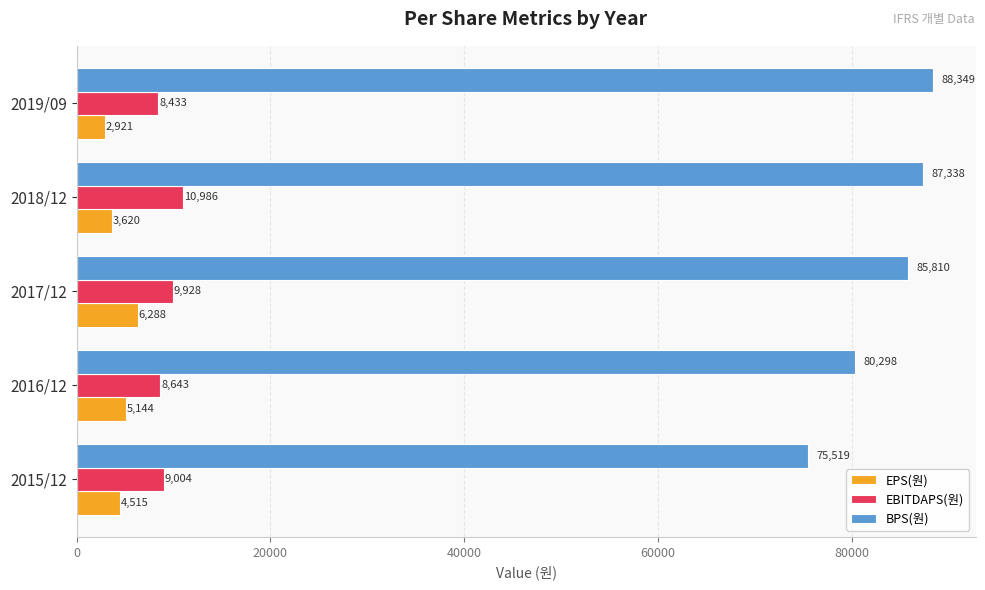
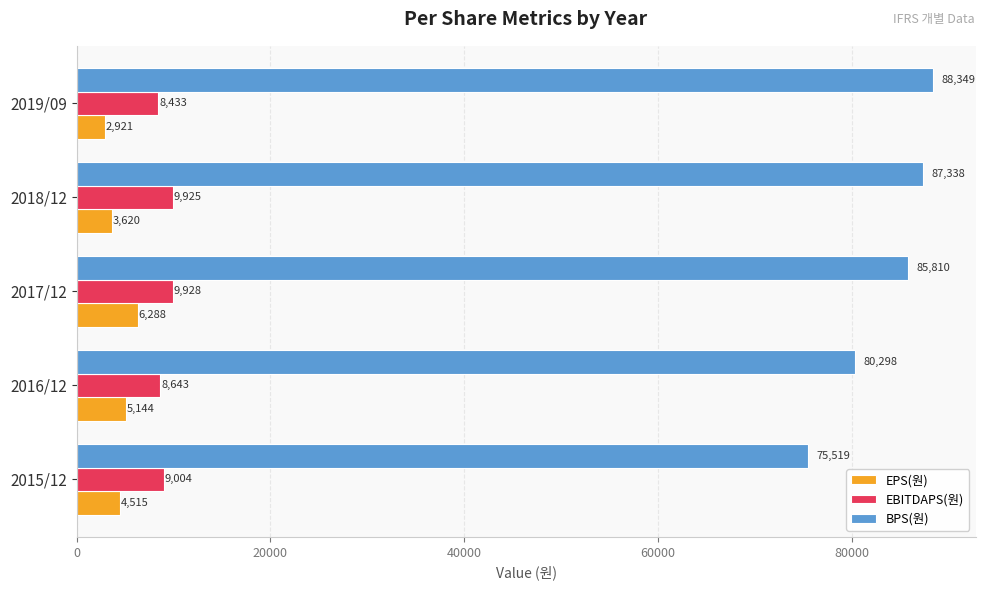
  {
    "EPS(원)": {
      "2019/09": "2,921",
      "2018/12": "3,620",
      "2017/12": "6,288",
      "2016/12": "5,144",
      "2015/12": "4,515"
    },
    "EBITDAPS(원)": {
      "2019/09": "8,433",
-     "2018/12": "10,986",
+     "2018/12": "9,925",
      "2017/12": "9,928",
      "2016/12": "8,643",
      "2015/12": "9,004"
    },
    "BPS(원)": {
      "2019/09": "88,349",
      "2018/12": "87,338",
      "2017/12": "85,810",
      "2016/12": "80,298",
      "2015/12": "75,519"
    }
  }
